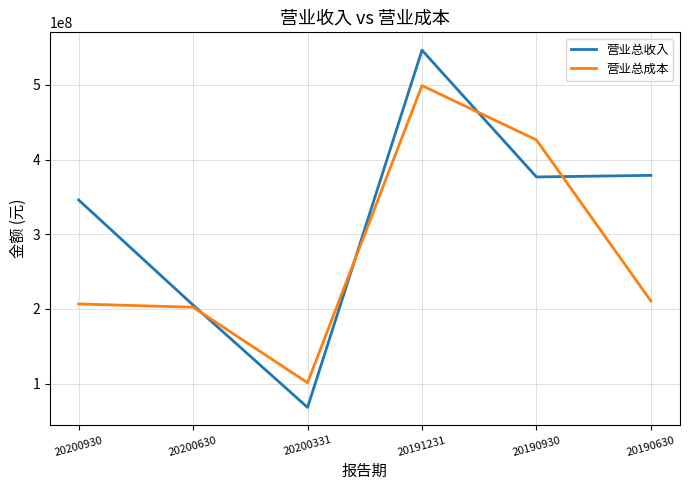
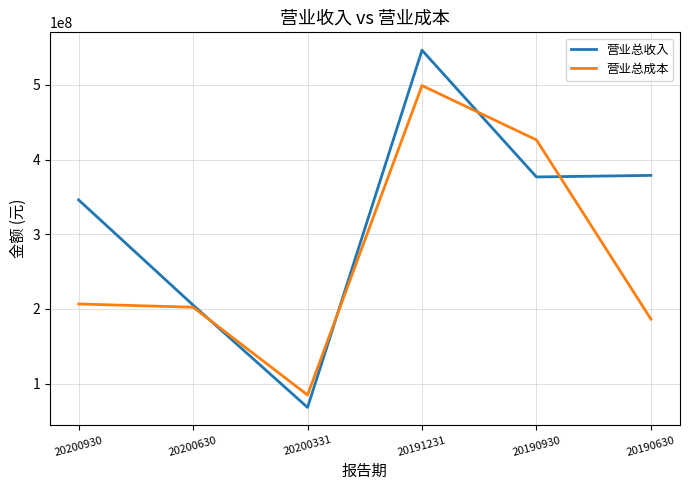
  {
    "营业总收入": {
      "20200930": 350000000,
      "20200331": 70000000,
      "20191231": 550000000,
      "20190930": 380000000,
      "20190630": 380000000
    },
    "营业总成本": {
      "20200930": 210000000,
-     "20200331": 100000000,
+     "20200331": 80000000,
      "20191231": 500000000,
      "20190930": 430000000,
-     "20190630": 210000000
+     "20190630": 190000000
    }
  }
